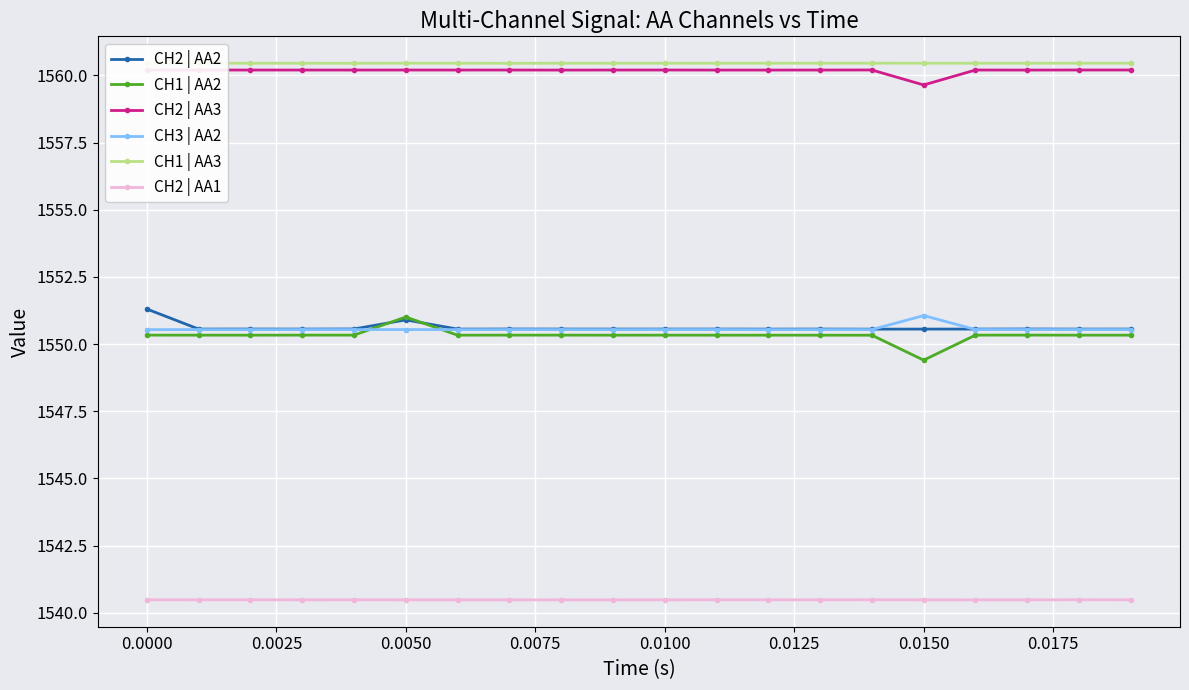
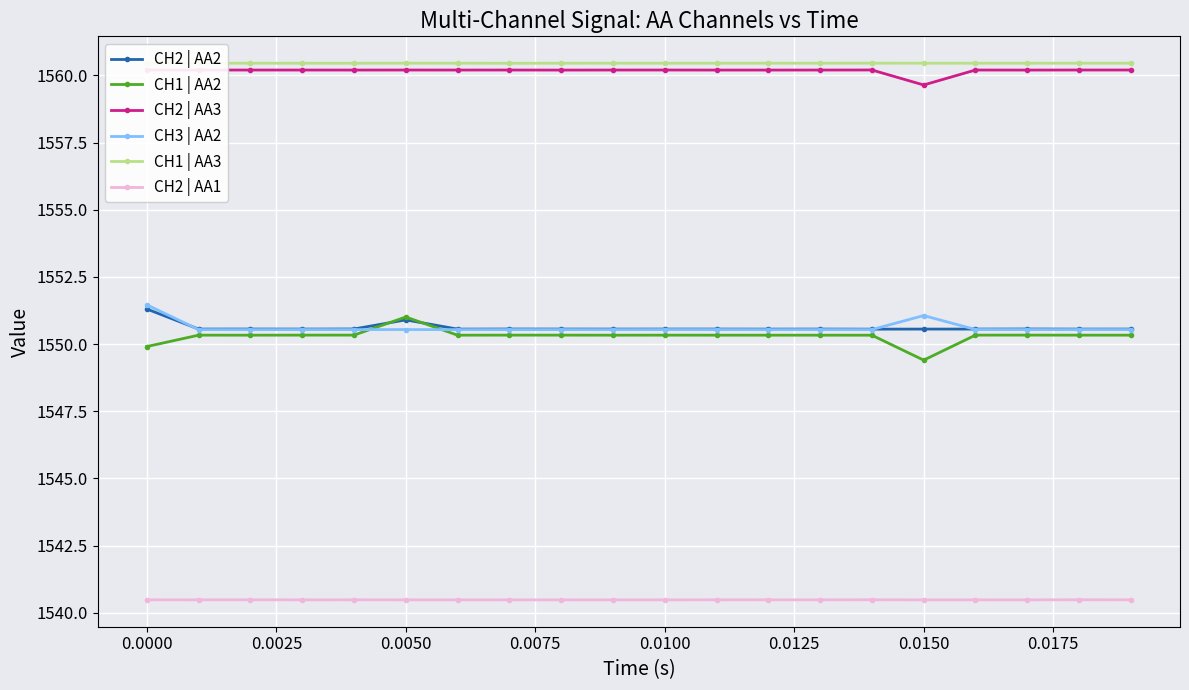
  {
    "CH2 | AA2": {
      "0.0000": 1551.3,
      "0.0050": 1550.9,
      "0.0150": 1550.6
    },
    "CH1 | AA2": {
-     "0.0000": 1550.3,
+     "0.0000": 1549.9,
      "0.0050": 1551.0,
      "0.0100": 1550.3,
      "0.0150": 1549.4
    },
    "CH2 | AA3": {
      "0.0050": 1560.2,
      "0.0100": 1560.2,
      "0.0150": 1559.6
    },
    "CH3 | AA2": {
-     "0.0000": 1550.5,
+     "0.0000": 1551.5,
      "0.0050": 1550.5,
      "0.0150": 1551.1
    },
    "CH1 | AA3": {
      "0.0050": 1560.5,
      "0.0100": 1560.5,
      "0.0150": 1560.5
    },
    "CH2 | AA1": {
      "0.0000": 1540.5,
      "0.0050": 1540.5,
      "0.0100": 1540.5,
      "0.0150": 1540.5
    }
  }
